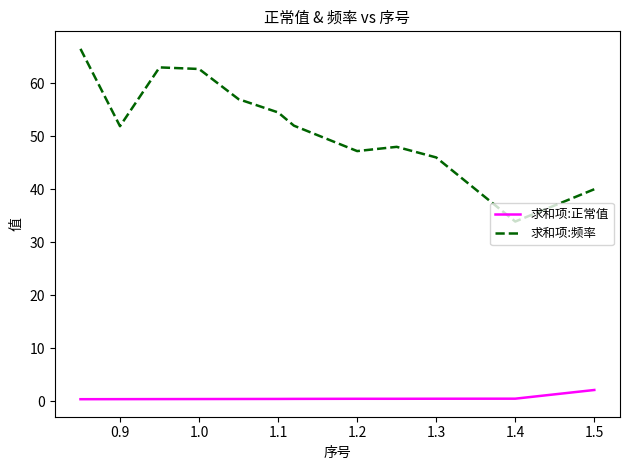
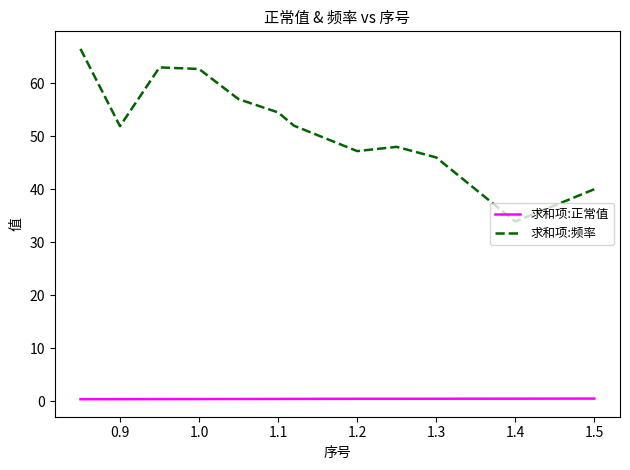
  {
    "求和项:正常值": {
      "0.9": 0,
      "1.0": 0,
      "1.1": 0,
      "1.2": 0,
      "1.3": 0,
      "1.4": 0,
-     "1.5": 2
+     "1.5": 0
    },
    "求和项:频率": {
      "0.9": 52,
      "1.0": 63,
      "1.1": 55,
      "1.2": 47,
      "1.3": 46,
      "1.5": 40
    }
  }
